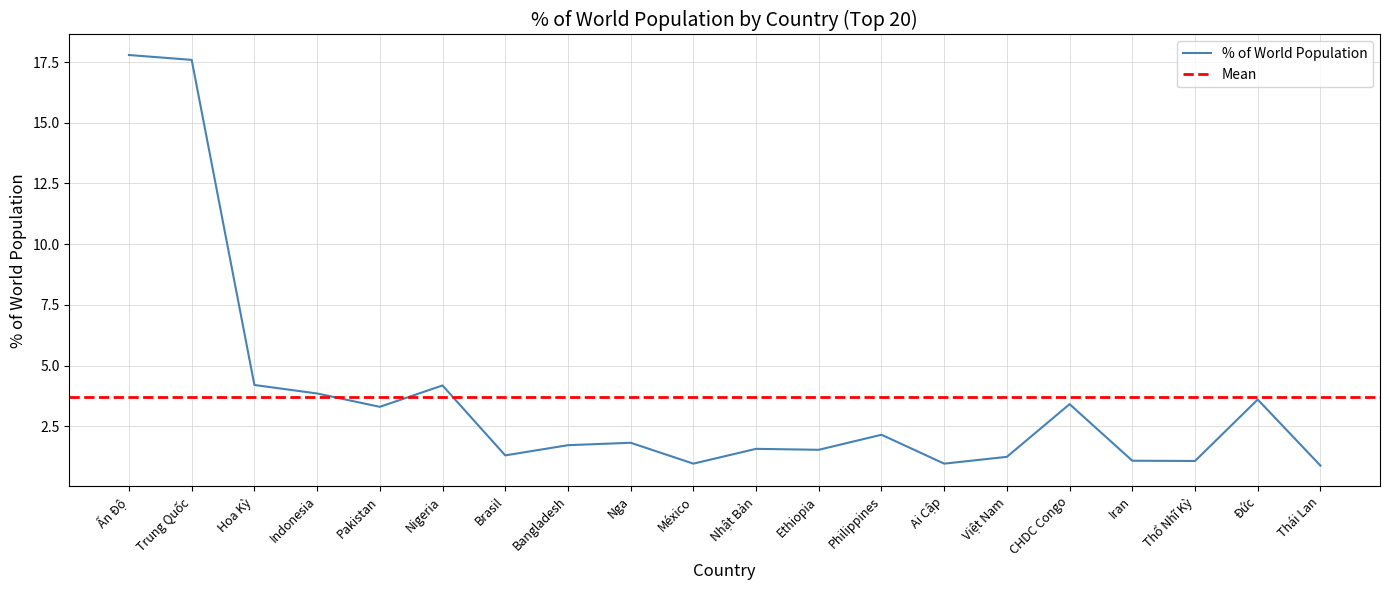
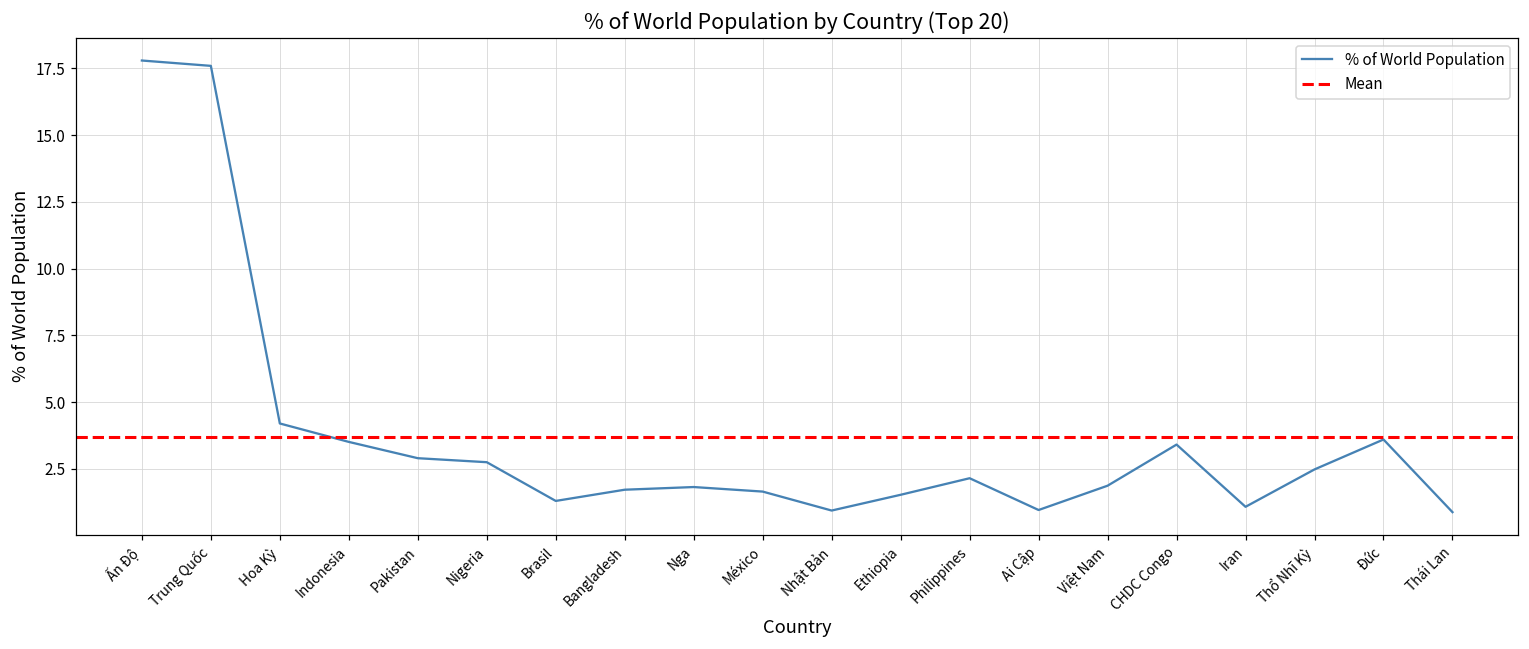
  {
    "Ấn Độ": 17.8,
    "Trung Quốc": 17.6,
    "Hoa Kỳ": 4.2,
-   "Indonesia": 3.9,
-   "Pakistan": 3.3,
-   "Nigeria": 4.2,
+   "Indonesia": 3.5,
+   "Pakistan": 2.9,
+   "Nigeria": 2.8,
    "Brasil": 1.3,
    "Bangladesh": 1.7,
    "Nga": 1.8,
-   "México": 1.0,
-   "Nhật Bản": 1.6,
+   "México": 1.7,
+   "Nhật Bản": 0.9,
    "Ethiopia": 1.5,
    "Philippines": 2.2,
    "Ai Cập": 1.0,
-   "Việt Nam": 1.2,
+   "Việt Nam": 1.9,
    "CHDC Congo": 3.4,
    "Iran": 1.1,
-   "Thổ Nhĩ Kỳ": 1.1,
+   "Thổ Nhĩ Kỳ": 2.5,
    "Đức": 3.6,
    "Thái Lan": 0.9
  }
